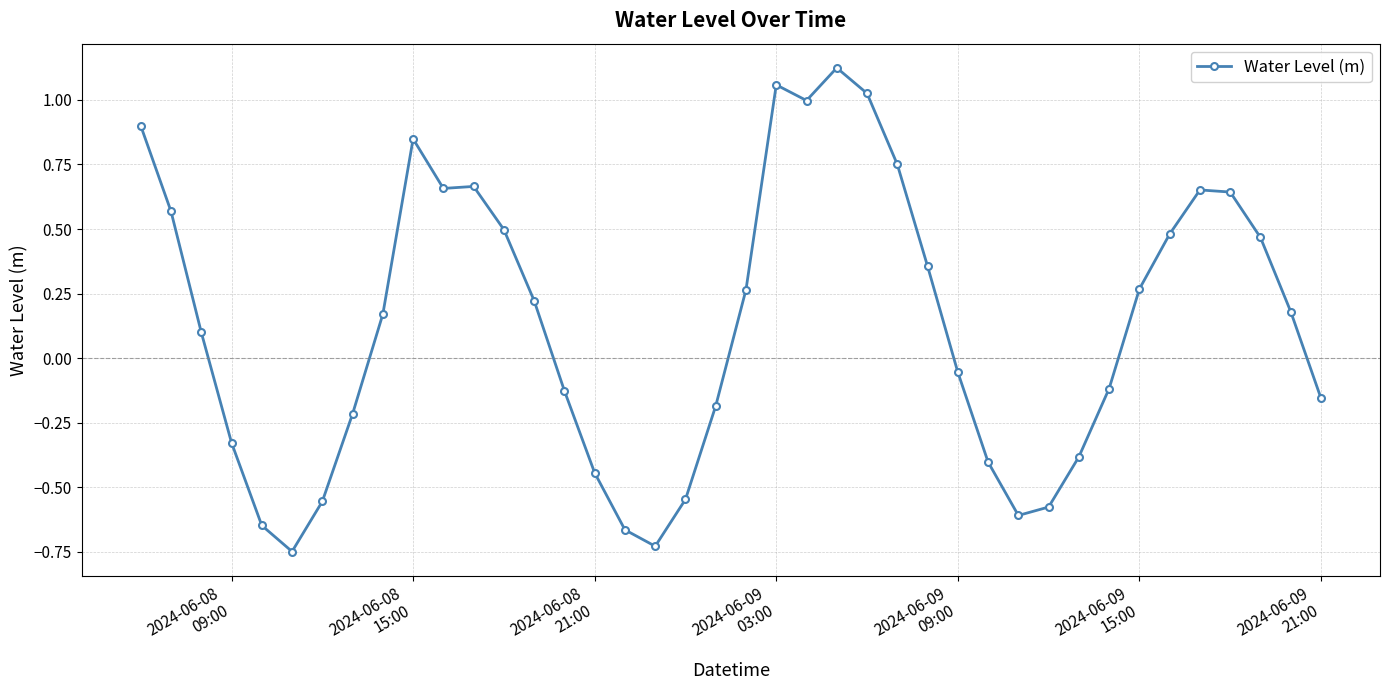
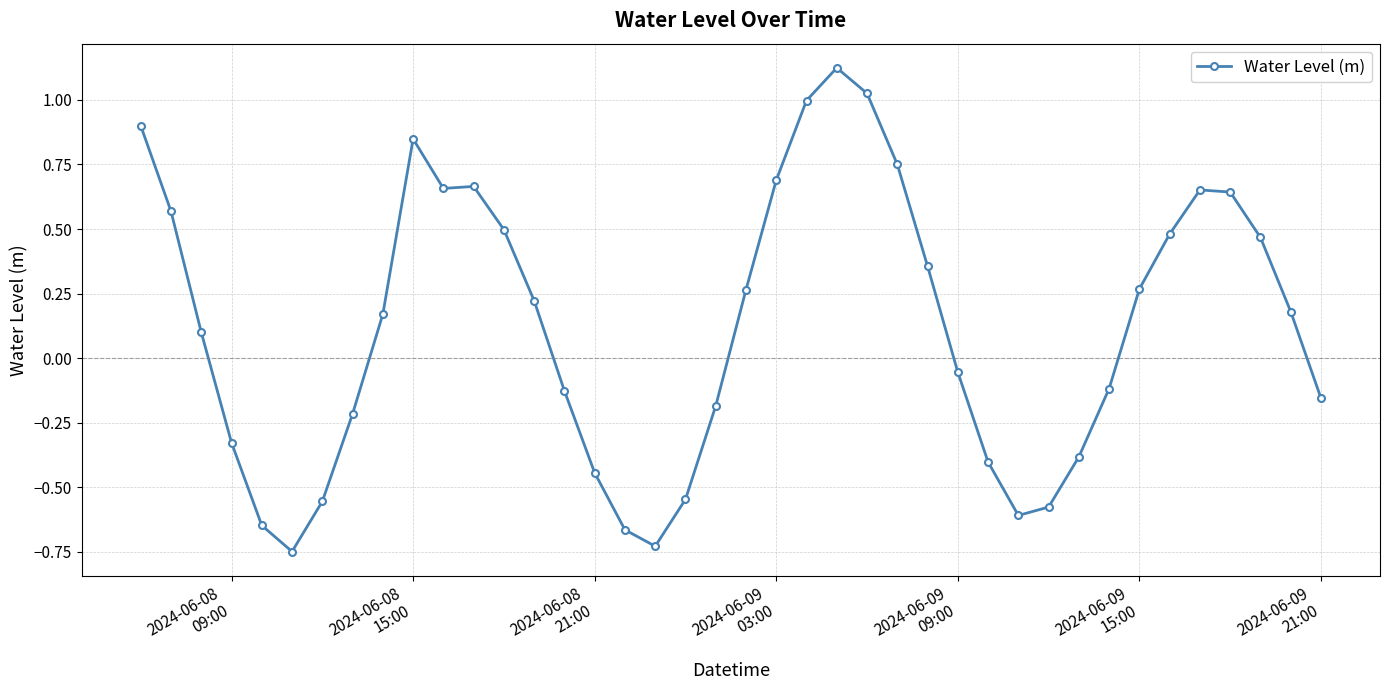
  {
    "2024-06-08 09:00": -0.33,
    "2024-06-08 15:00": 0.85,
    "2024-06-08 21:00": -0.44,
-   "2024-06-09 03:00": 1.06,
+   "2024-06-09 03:00": 0.69,
    "2024-06-09 09:00": -0.05,
    "2024-06-09 15:00": 0.27,
    "2024-06-09 21:00": -0.16
  }
